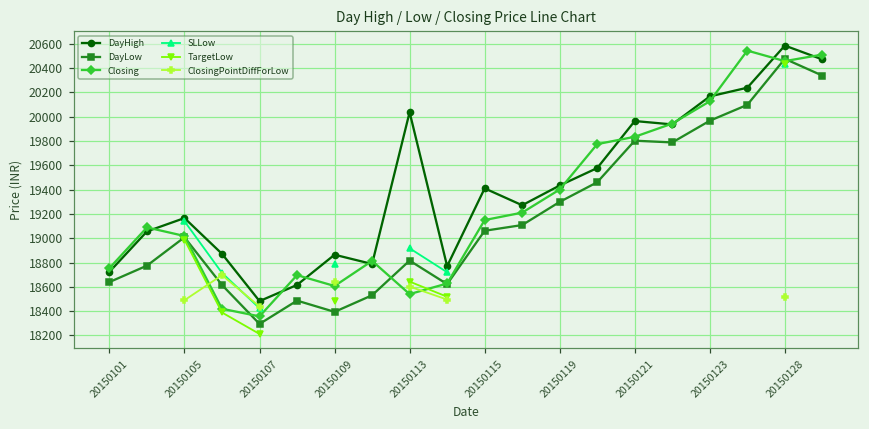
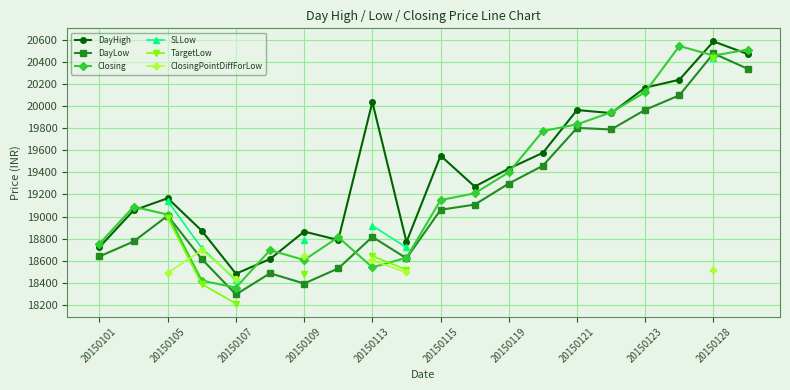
  {
    "DayHigh": {
      "20150101": 18720,
      "20150105": 19170,
      "20150107": 18480,
      "20150109": 18860,
      "20150113": 20040,
-     "20150115": 19410,
+     "20150115": 19550,
      "20150119": 19430,
      "20150121": 19960,
      "20150123": 20170,
      "20150128": 20590
    },
    "DayLow": {
      "20150101": 18640,
      "20150107": 18290,
      "20150109": 18390,
      "20150113": 18820,
      "20150115": 19060,
      "20150119": 19300,
      "20150121": 19800,
      "20150123": 19970
    },
    "Closing": {
      "20150101": 18750,
      "20150107": 18360,
      "20150109": 18610,
      "20150113": 18540,
      "20150115": 19150,
      "20150119": 19400,
      "20150121": 19840,
      "20150123": 20130
    },
    "SLLow": {
      "20150105": 19140,
      "20150109": 18790,
      "20150113": 18920
    },
    "TargetLow": {
      "20150107": 18210,
      "20150109": 18480,
      "20150113": 18640
    },
    "ClosingPointDiffForLow": {
      "20150105": 18490,
      "20150109": 18640,
      "20150113": 18600,
      "20150128": 18520
    }
  }
